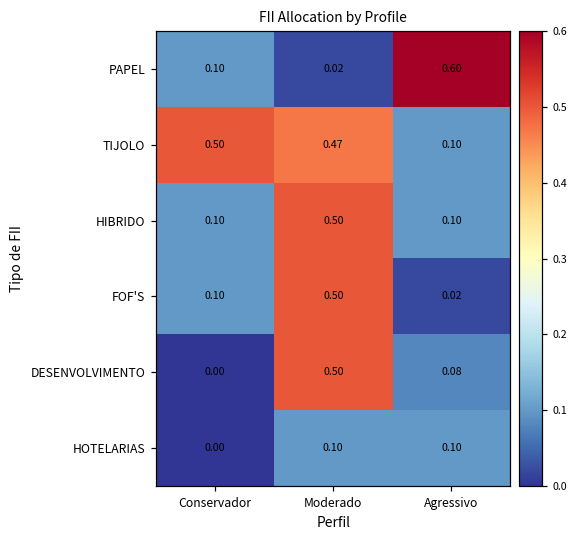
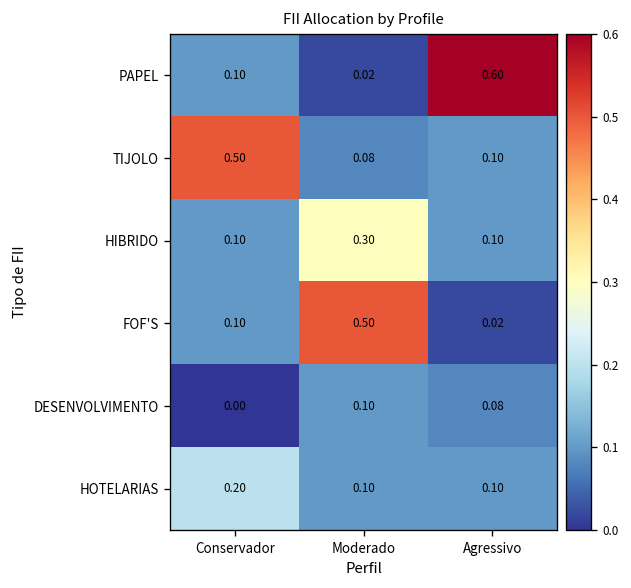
  {
    "PAPEL": {
      "Conservador": 0.10,
      "Moderado": 0.02,
      "Agressivo": 0.60
    },
    "TIJOLO": {
      "Conservador": 0.50,
-     "Moderado": 0.47,
+     "Moderado": 0.08,
      "Agressivo": 0.10
    },
    "HIBRIDO": {
      "Conservador": 0.10,
-     "Moderado": 0.50,
+     "Moderado": 0.30,
      "Agressivo": 0.10
    },
    "FOF'S": {
      "Conservador": 0.10,
      "Moderado": 0.50,
      "Agressivo": 0.02
    },
    "DESENVOLVIMENTO": {
      "Conservador": 0.00,
-     "Moderado": 0.50,
+     "Moderado": 0.10,
      "Agressivo": 0.08
    },
    "HOTELARIAS": {
-     "Conservador": 0.00,
+     "Conservador": 0.20,
      "Moderado": 0.10,
      "Agressivo": 0.10
    }
  }
